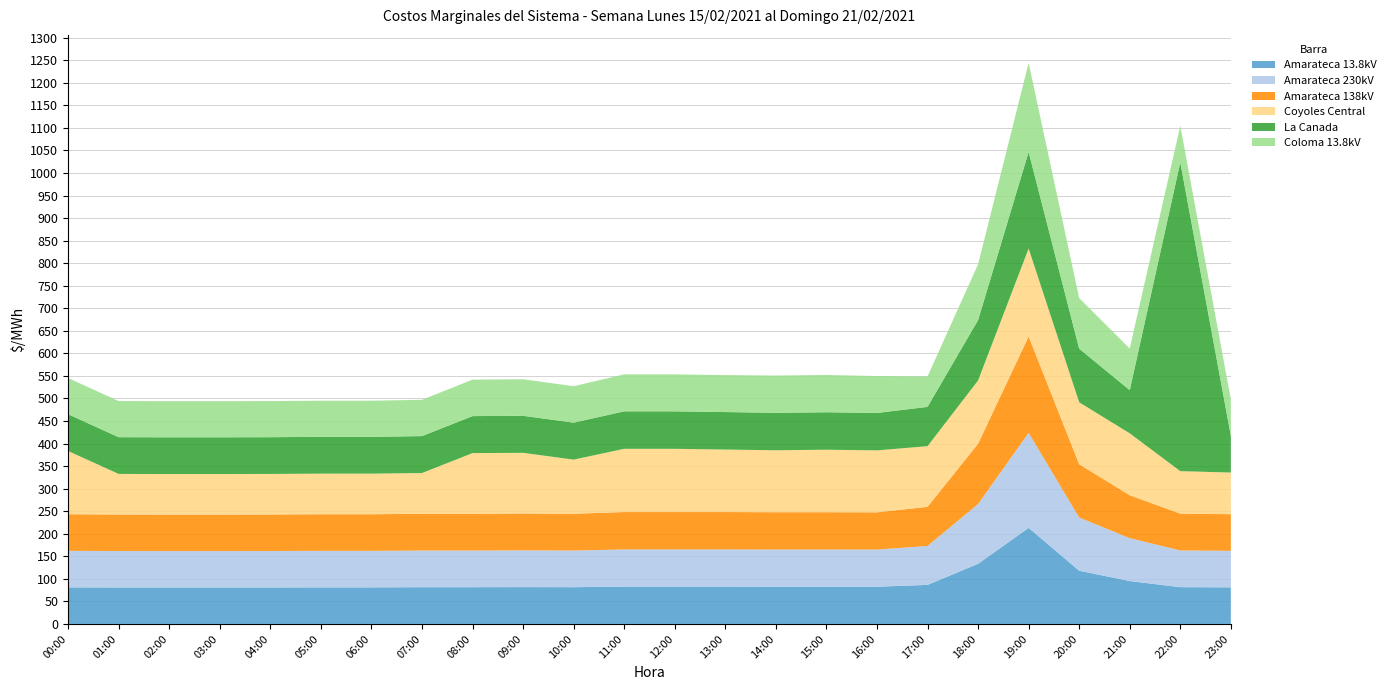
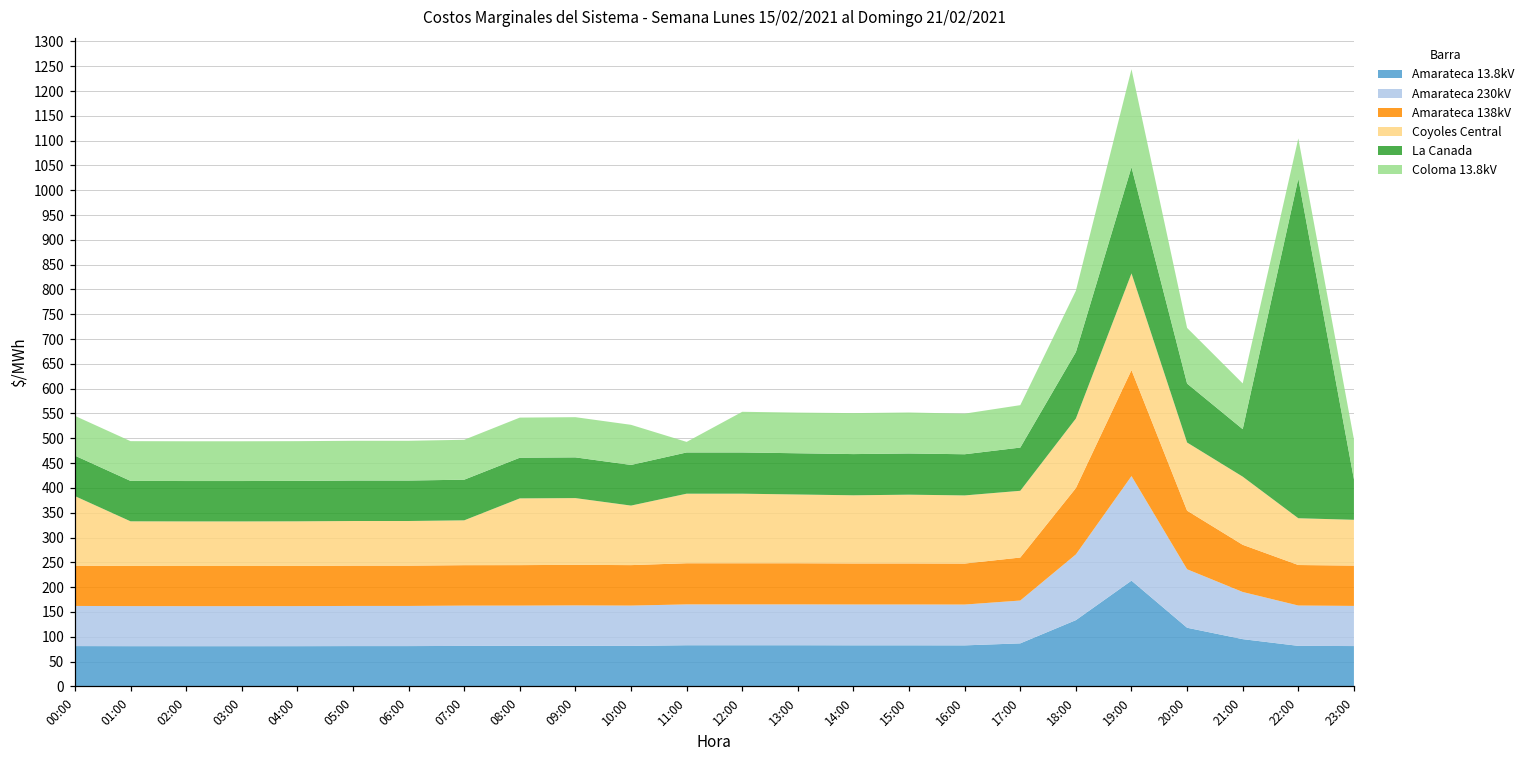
  {
    "Amarateca 13.8kV": {
      "00:00": 80,
      "01:00": 80,
      "02:00": 80,
      "03:00": 80,
      "04:00": 80,
      "05:00": 80,
      "06:00": 80,
      "07:00": 80,
      "08:00": 80,
      "09:00": 80,
      "10:00": 80,
      "11:00": 80,
      "12:00": 80,
      "13:00": 80,
      "14:00": 80,
      "15:00": 80,
      "16:00": 80,
      "17:00": 90,
      "18:00": 130,
      "19:00": 210,
      "20:00": 120,
      "21:00": 100,
      "22:00": 80,
      "23:00": 80
    },
    "Amarateca 230kV": {
      "00:00": 80,
      "01:00": 80,
      "02:00": 80,
      "03:00": 80,
      "04:00": 80,
      "05:00": 80,
      "06:00": 80,
      "07:00": 80,
      "08:00": 80,
      "09:00": 80,
      "10:00": 80,
      "11:00": 80,
      "12:00": 80,
      "13:00": 80,
      "14:00": 80,
      "15:00": 80,
      "16:00": 80,
      "17:00": 90,
      "18:00": 130,
      "19:00": 210,
      "20:00": 120,
      "21:00": 100,
      "22:00": 80,
      "23:00": 80
    },
    "Amarateca 138kV": {
      "00:00": 80,
      "01:00": 80,
      "02:00": 80,
      "03:00": 80,
      "04:00": 80,
      "05:00": 80,
      "06:00": 80,
      "07:00": 80,
      "08:00": 80,
      "09:00": 80,
      "10:00": 80,
      "11:00": 80,
      "12:00": 80,
      "13:00": 80,
      "14:00": 80,
      "15:00": 80,
      "16:00": 80,
      "17:00": 90,
      "18:00": 130,
      "19:00": 210,
      "20:00": 120,
      "21:00": 100,
      "22:00": 80,
      "23:00": 80
    },
    "Coyoles Central": {
      "00:00": 140,
      "01:00": 90,
      "02:00": 90,
      "03:00": 90,
      "04:00": 90,
      "05:00": 90,
      "06:00": 90,
      "07:00": 90,
      "08:00": 130,
      "09:00": 130,
      "10:00": 120,
      "11:00": 140,
      "12:00": 140,
      "13:00": 140,
      "14:00": 140,
      "15:00": 140,
      "16:00": 140,
      "17:00": 130,
      "18:00": 140,
      "19:00": 190,
      "20:00": 140,
      "21:00": 140,
      "22:00": 90,
      "23:00": 90
    },
    "La Canada": {
      "00:00": 80,
      "01:00": 80,
      "02:00": 80,
      "03:00": 80,
      "04:00": 80,
      "05:00": 80,
      "06:00": 80,
      "07:00": 80,
      "08:00": 80,
      "09:00": 80,
      "10:00": 80,
      "11:00": 80,
      "12:00": 80,
      "13:00": 80,
      "14:00": 80,
      "15:00": 80,
      "16:00": 80,
      "17:00": 90,
      "18:00": 130,
      "19:00": 210,
      "20:00": 120,
      "21:00": 100,
      "22:00": 680,
      "23:00": 80
    },
    "Coloma 13.8kV": {
      "00:00": 80,
      "01:00": 80,
      "02:00": 80,
      "03:00": 80,
      "04:00": 80,
      "05:00": 80,
      "06:00": 80,
      "07:00": 80,
      "08:00": 80,
      "09:00": 80,
      "10:00": 80,
-     "11:00": 80,
+     "11:00": 20,
      "12:00": 80,
      "13:00": 80,
      "14:00": 80,
      "15:00": 80,
      "16:00": 80,
-     "17:00": 70,
+     "17:00": 90,
      "18:00": 120,
      "19:00": 200,
      "20:00": 110,
      "21:00": 90,
      "22:00": 80,
      "23:00": 80
    }
  }
